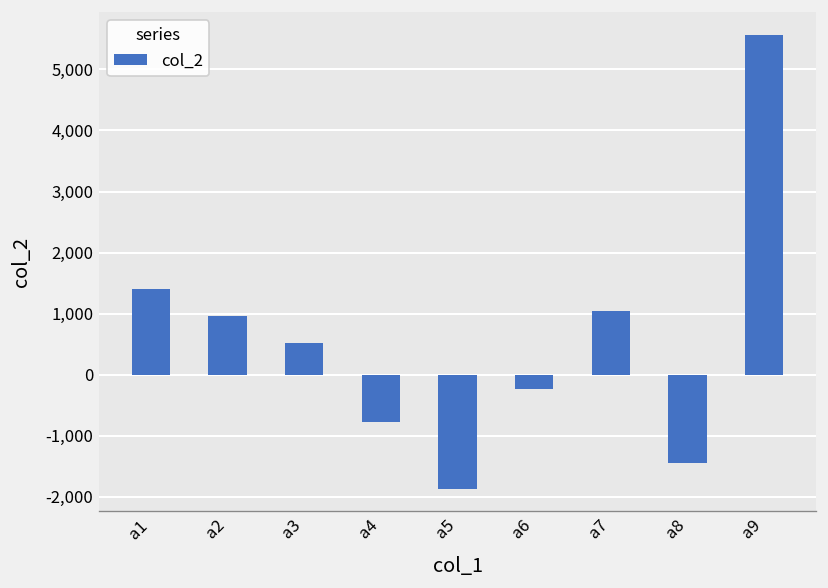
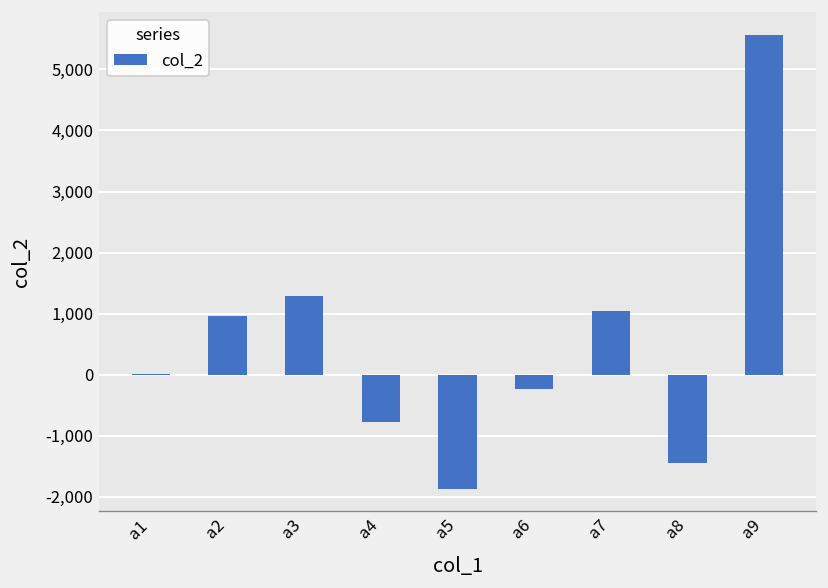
  {
-   "a1": "1,400",
+   "a1": "0",
    "a2": "1,000",
-   "a3": "500",
+   "a3": "1,300",
    "a4": "-800",
    "a5": "-1,900",
    "a6": "-200",
    "a7": "1,000",
    "a8": "-1,400",
    "a9": "5,600"
  }
